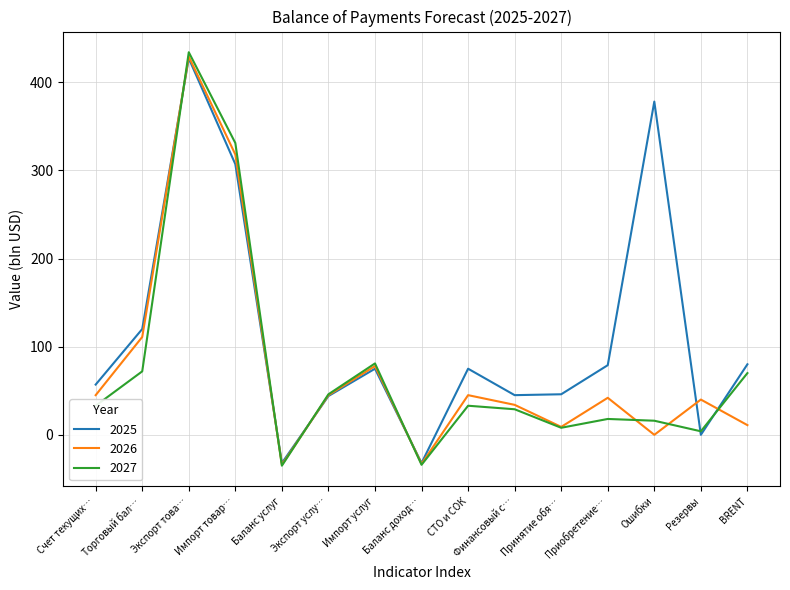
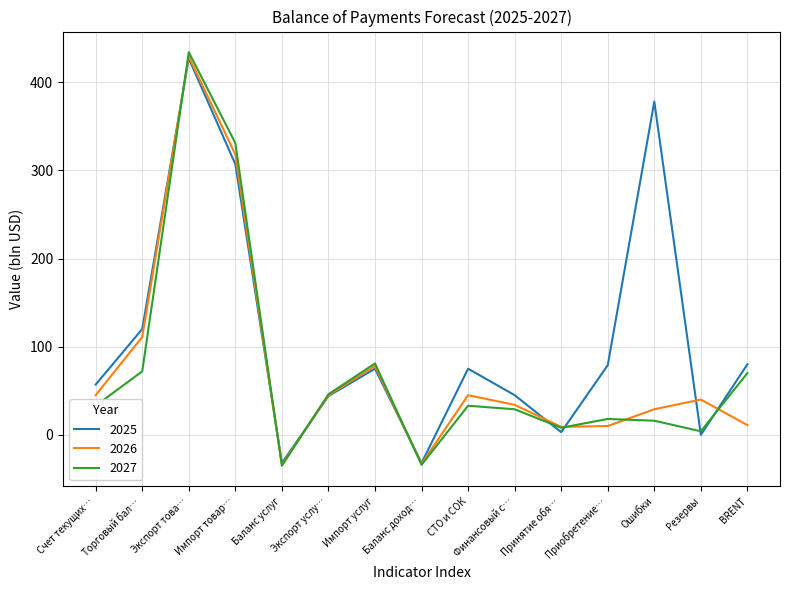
  {
    "2025": {
      "Счет текущих…": 60,
      "Торговый бал…": 120,
      "Импорт товар…": 310,
      "Импорт услуг": 80,
      "СТО и СОК": 80,
      "Финансовый с…": 50,
-     "Принятие обя…": 50,
+     "Принятие обя…": 0,
      "Приобретение…": 80,
      "Ошибки": 380,
      "Резервы": 0,
      "BRENT": 80
    },
    "2026": {
      "Счет текущих…": 50,
      "Торговый бал…": 110,
      "Импорт товар…": 320,
      "Импорт услуг": 80,
      "СТО и СОК": 50,
      "Финансовый с…": 30,
-     "Приобретение…": 40,
-     "Ошибки": 0,
+     "Приобретение…": 10,
+     "Ошибки": 30,
      "Резервы": 40,
      "BRENT": 10
    },
    "2027": {
      "Торговый бал…": 70,
      "Экспорт това…": 430,
      "Импорт товар…": 330,
      "Импорт услуг": 80,
      "СТО и СОК": 30,
      "Финансовый с…": 30,
      "Приобретение…": 20,
      "Ошибки": 20,
      "Резервы": 0,
      "BRENT": 70
    }
  }
